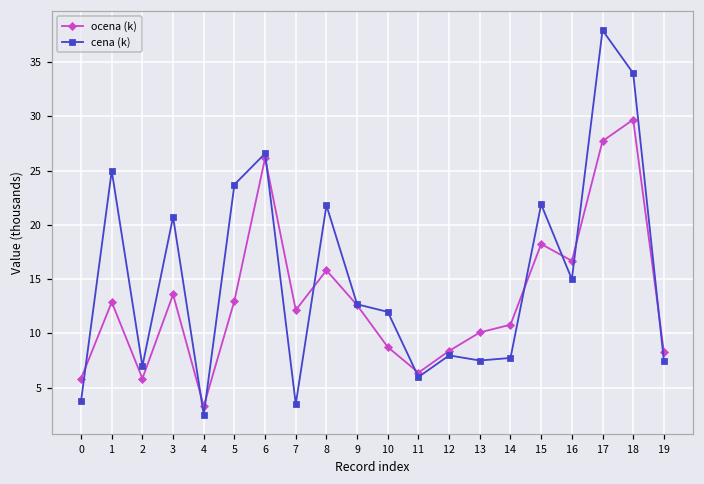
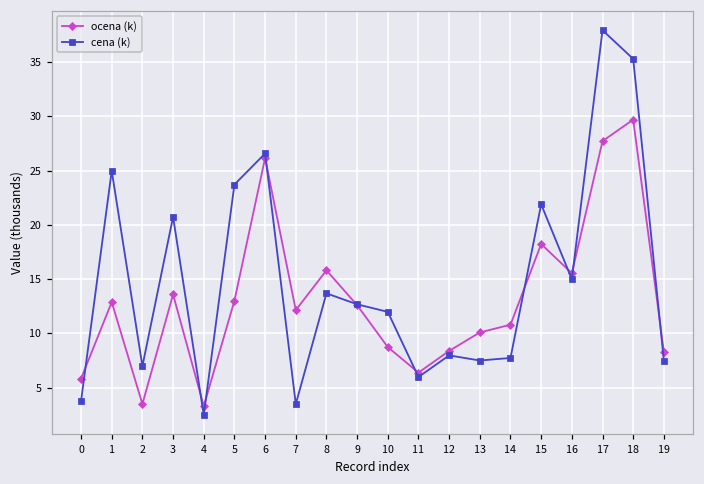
  {
    "ocena (k)": {
      "0": 6,
      "1": 13,
-     "2": 6,
+     "2": 3,
      "3": 14,
      "4": 3,
      "5": 13,
      "6": 26,
      "7": 12,
      "8": 16,
      "10": 9,
      "11": 6,
      "12": 8,
      "13": 10,
      "14": 11,
      "15": 18,
-     "16": 17,
+     "16": 16,
      "17": 28,
      "18": 30,
      "19": 8
    },
    "cena (k)": {
      "0": 4,
      "1": 25,
      "2": 7,
      "3": 21,
      "4": 2,
      "5": 24,
      "6": 27,
      "7": 3,
-     "8": 22,
+     "8": 14,
      "10": 12,
      "11": 6,
      "12": 8,
      "13": 8,
      "14": 8,
      "15": 22,
      "16": 15,
      "17": 38,
-     "18": 34,
+     "18": 35,
      "19": 7
    }
  }
